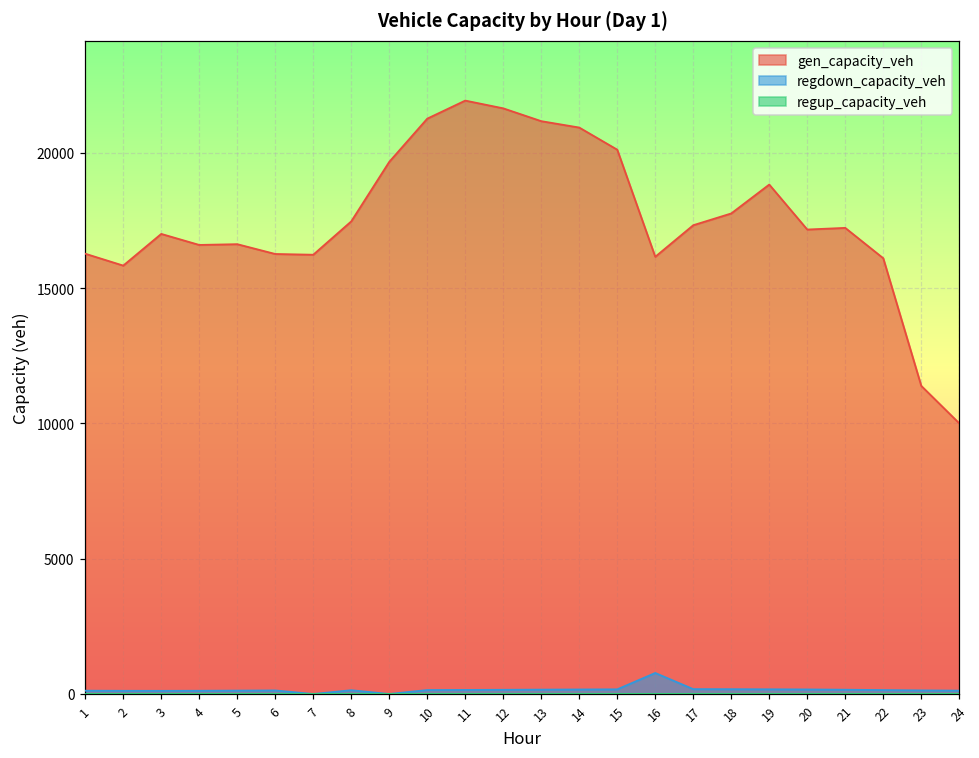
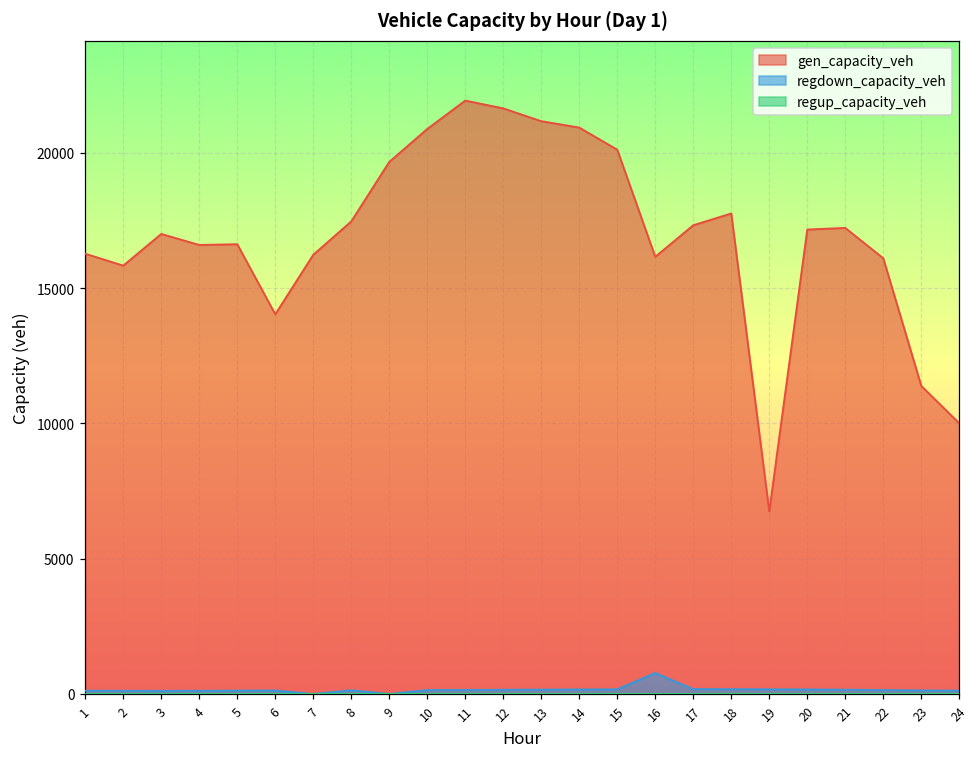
  {
    "gen_capacity_veh": {
      "1": 16300,
      "2": 15800,
      "3": 17000,
      "4": 16600,
      "5": 16600,
-     "6": 16300,
+     "6": 14000,
      "7": 16200,
      "8": 17500,
      "9": 19700,
-     "10": 21300,
+     "10": 20900,
      "11": 21900,
      "12": 21600,
      "13": 21200,
      "14": 20900,
      "15": 20100,
      "16": 16200,
      "17": 17300,
      "18": 17800,
-     "19": 18800,
+     "19": 6700,
      "20": 17200,
      "21": 17200,
      "22": 16100,
      "23": 11400,
      "24": 10000
    },
    "regdown_capacity_veh": {
      "1": 100,
      "2": 100,
      "3": 100,
      "4": 100,
      "5": 100,
      "6": 100,
      "8": 100,
      "10": 100,
      "11": 100,
      "12": 200,
      "13": 200,
      "14": 200,
      "15": 200,
      "16": 800,
      "17": 200,
      "18": 200,
      "19": 200,
      "20": 200,
      "21": 200,
      "22": 100,
      "23": 100,
      "24": 100
    },
    "regup_capacity_veh": {
      "1": 0,
      "2": 0,
      "3": 0,
      "4": 0,
      "5": 0,
      "6": 0,
      "8": 0,
      "10": 0,
      "11": 0,
      "12": 0,
      "13": 0,
      "14": 0,
      "15": 0,
      "16": 0,
      "17": 0,
      "18": 0,
      "19": 0,
      "20": 0,
      "21": 0,
      "22": 0,
      "23": 0,
      "24": 0
    }
  }
